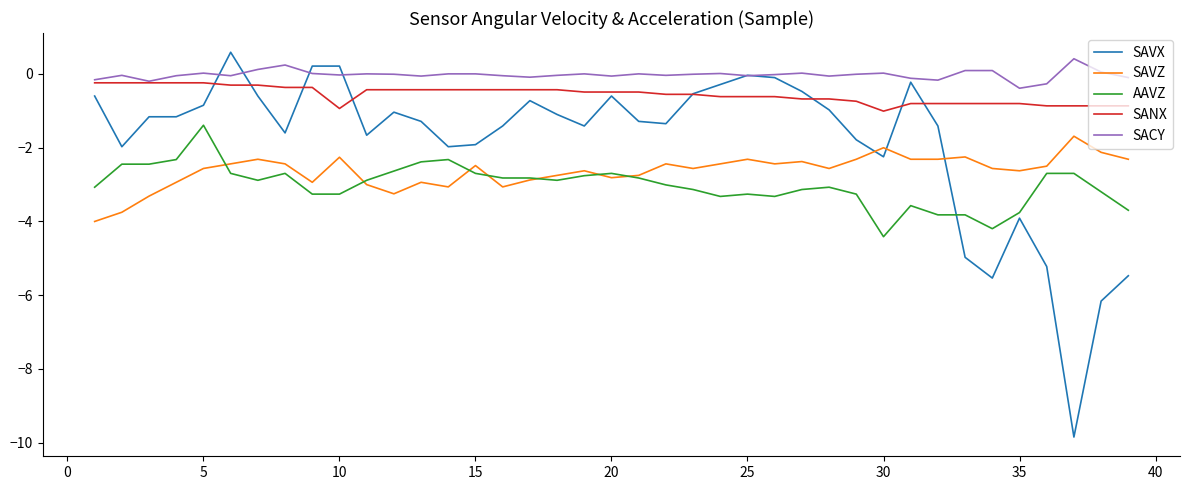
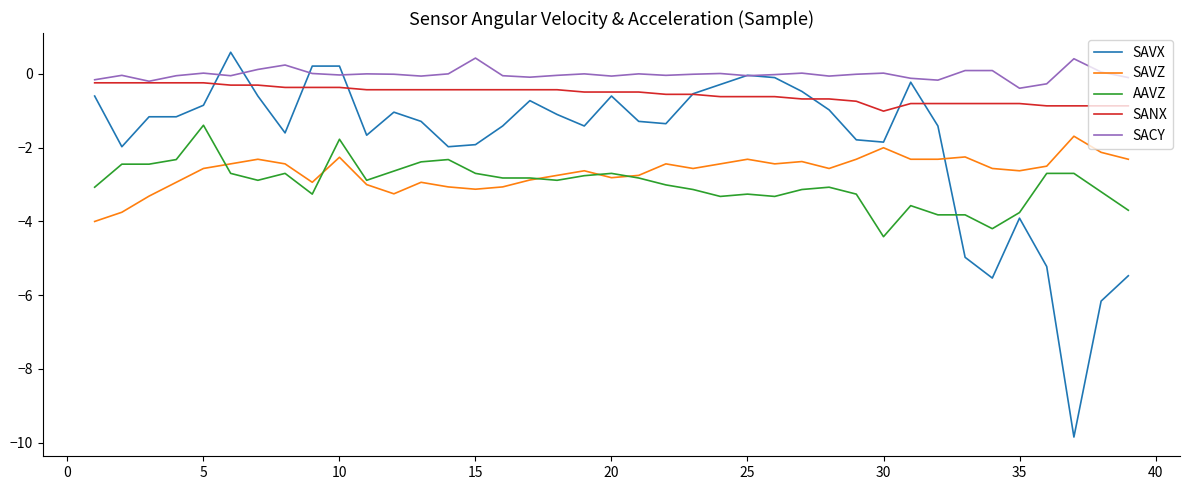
  {
    "SAVX": {
      "5": -0.8,
      "10": 0.2,
      "15": -1.9,
      "20": -0.6,
-     "30": -2.2,
+     "30": -1.8,
      "35": -3.9
    },
    "SAVZ": {
      "5": -2.6,
      "10": -2.3,
-     "15": -2.5,
+     "15": -3.1,
      "20": -2.8,
      "25": -2.3,
      "30": -2.0,
      "35": -2.6
    },
    "AAVZ": {
      "5": -1.4,
-     "10": -3.3,
+     "10": -1.8,
      "15": -2.7,
      "20": -2.7,
      "25": -3.3,
      "30": -4.4,
      "35": -3.8
    },
    "SANX": {
      "5": -0.2,
-     "10": -0.9,
+     "10": -0.4,
      "15": -0.4,
      "20": -0.5,
      "25": -0.6,
      "30": -1.0,
      "35": -0.8
    },
    "SACY": {
      "5": 0.0,
      "10": 0.0,
-     "15": 0.0,
+     "15": 0.4,
      "20": -0.1,
      "30": 0.0,
      "35": -0.4
    }
  }
